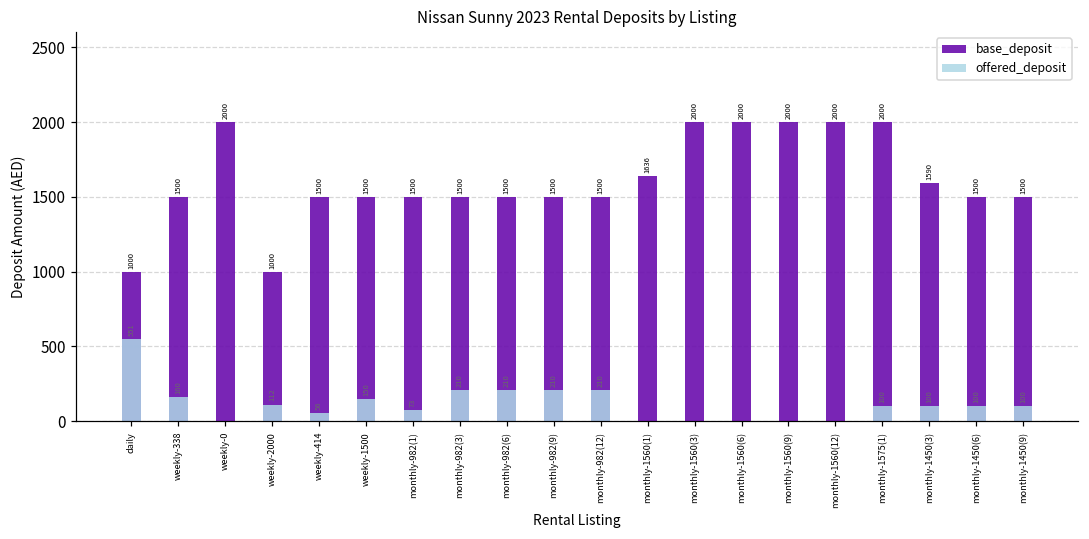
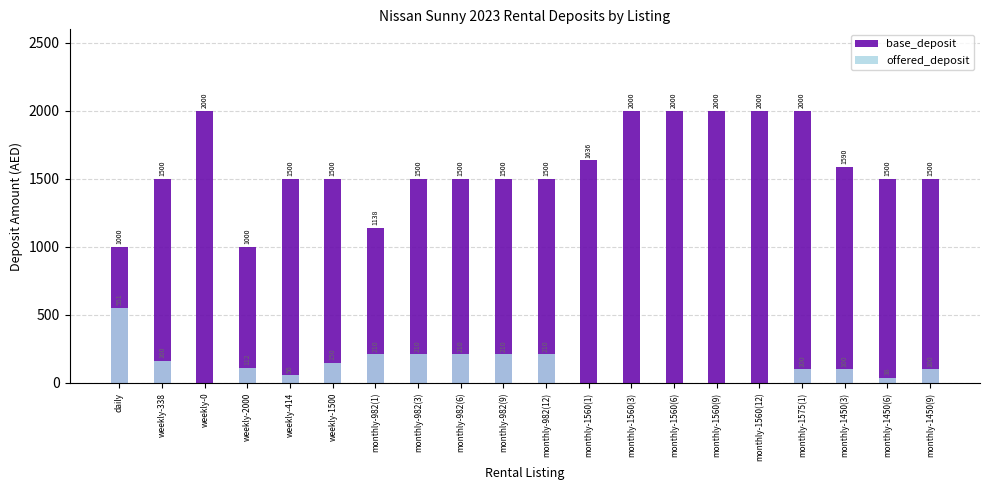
  {
    "base_deposit": {
      "daily": 1000,
      "weekly-338": 1500,
      "weekly-0": 2000,
      "weekly-2000": 1000,
      "weekly-414": 1500,
      "weekly-1500": 1500,
-     "monthly-982(1)": 1500,
+     "monthly-982(1)": 1138,
      "monthly-982(3)": 1500,
      "monthly-982(6)": 1500,
      "monthly-982(9)": 1500,
      "monthly-982(12)": 1500,
      "monthly-1560(1)": 1636,
      "monthly-1560(3)": 2000,
      "monthly-1560(6)": 2000,
      "monthly-1560(9)": 2000,
      "monthly-1560(12)": 2000,
      "monthly-1575(1)": 2000,
      "monthly-1450(3)": 1590,
      "monthly-1450(6)": 1500,
      "monthly-1450(9)": 1500
    },
    "offered_deposit": {
-     "monthly-982(1)": 73,
-     "monthly-1450(6)": 100
+     "monthly-982(1)": 210,
+     "monthly-1450(6)": 38
    }
  }
